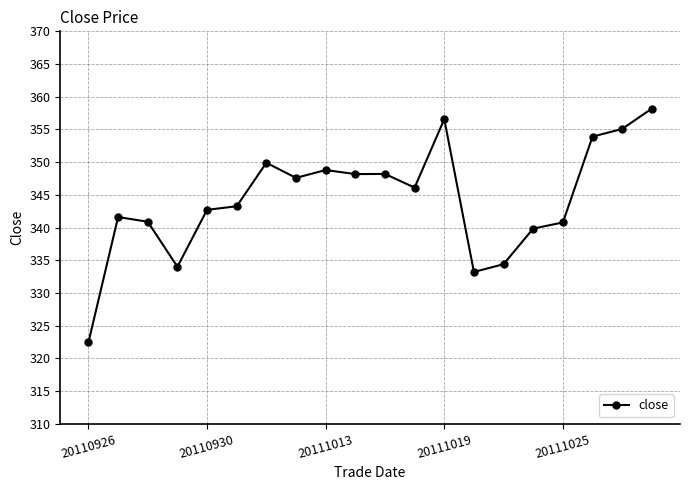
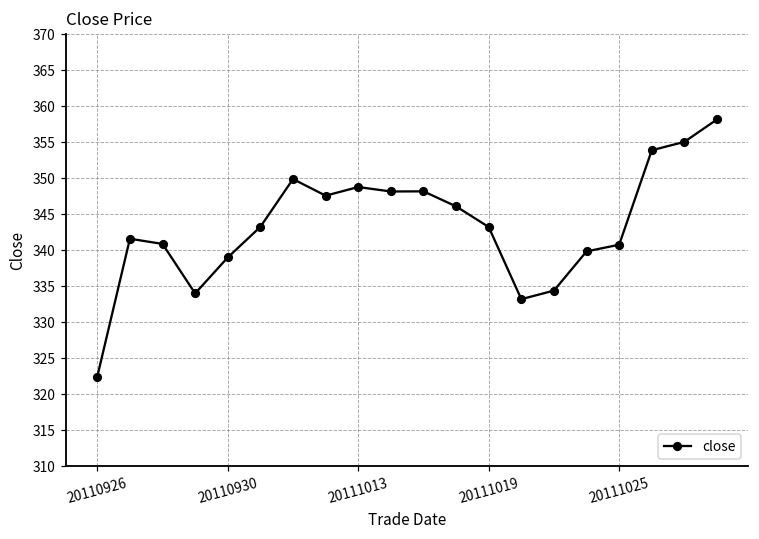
  {
    "20110926": 322,
-   "20110930": 343,
+   "20110930": 339,
    "20111013": 349,
-   "20111019": 357,
+   "20111019": 343,
    "20111025": 341
  }
